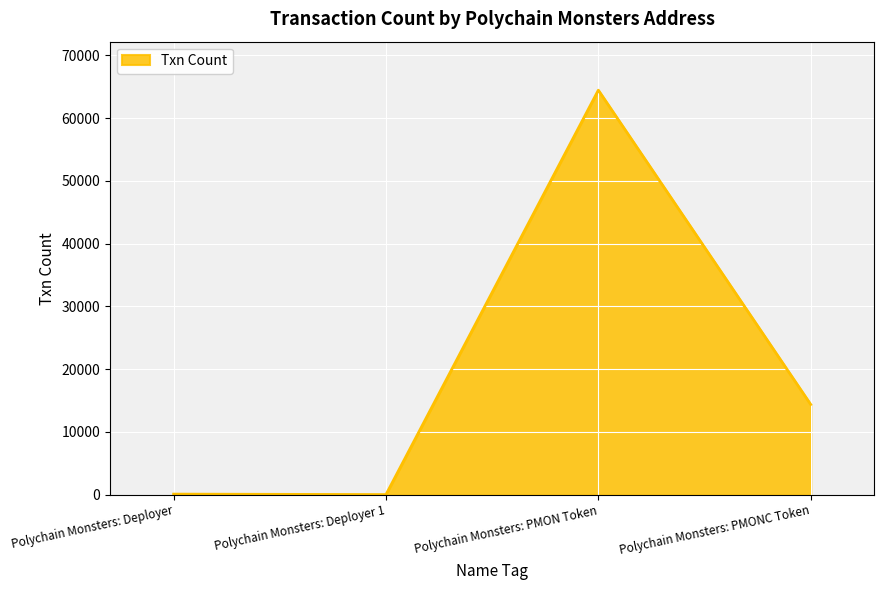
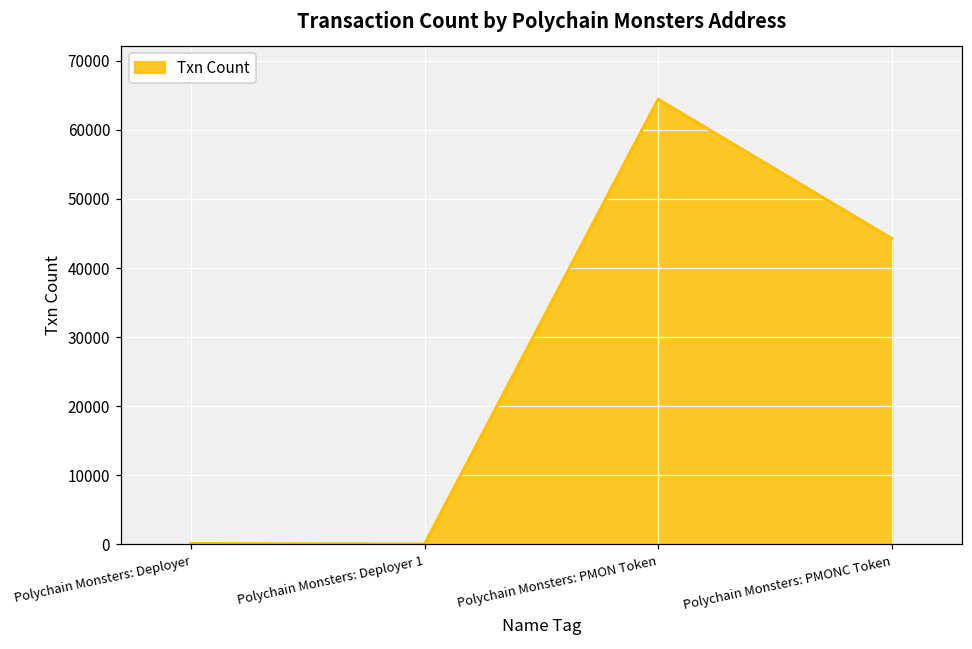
  {
    "Polychain Monsters: Deployer": 0,
    "Polychain Monsters: Deployer 1": 0,
    "Polychain Monsters: PMON Token": 64000,
-   "Polychain Monsters: PMONC Token": 14000
+   "Polychain Monsters: PMONC Token": 44000
  }
